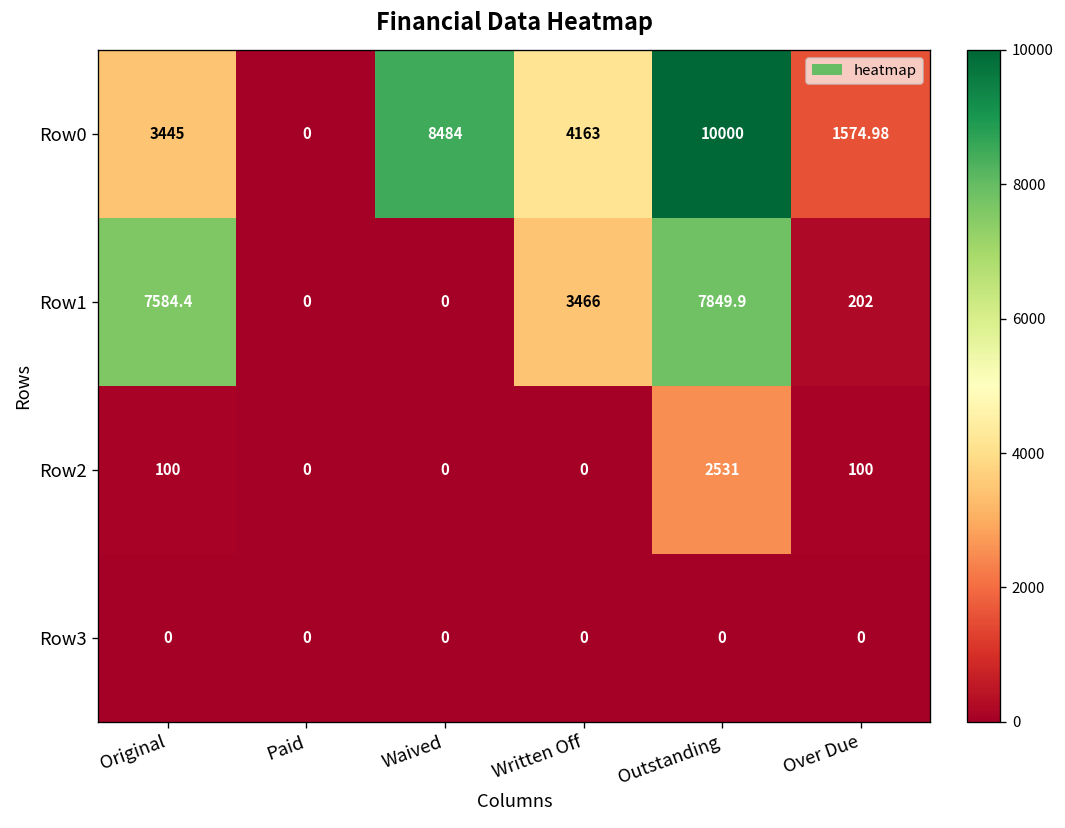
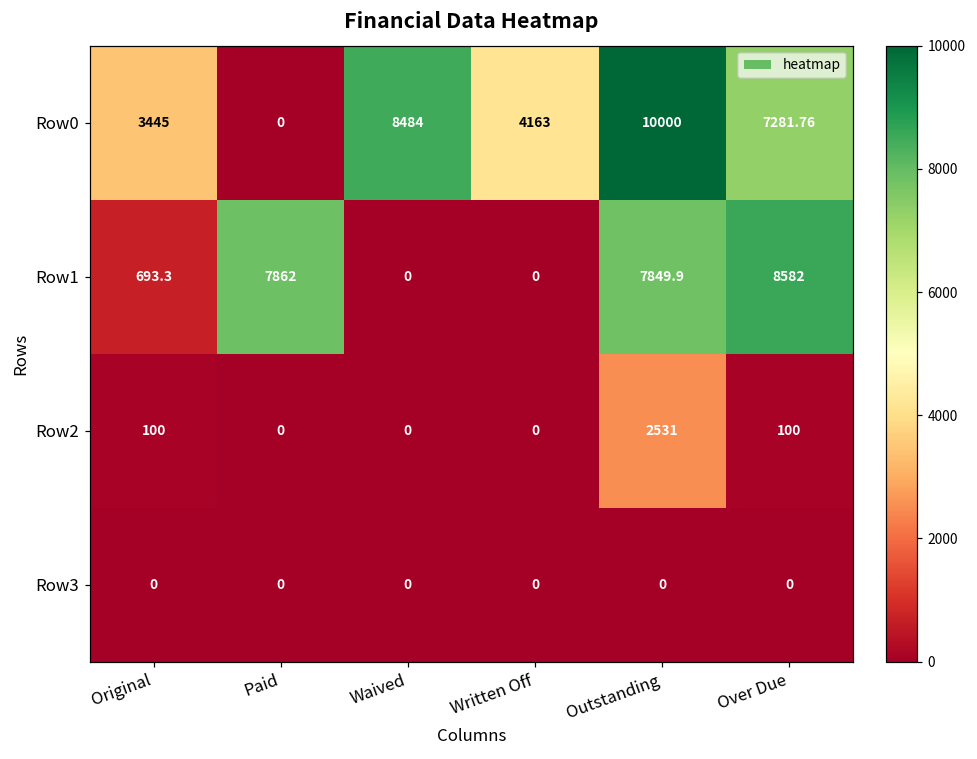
  {
    "Row0": {
      "Original": 3445,
      "Paid": 0,
      "Waived": 8484,
      "Written Off": 4163,
      "Outstanding": 10000,
-     "Over Due": 1574.98
+     "Over Due": 7281.76
    },
    "Row1": {
-     "Original": 7584.4,
-     "Paid": 0,
+     "Original": 693.3,
+     "Paid": 7862,
      "Waived": 0,
-     "Written Off": 3466,
+     "Written Off": 0,
      "Outstanding": 7849.9,
-     "Over Due": 202
+     "Over Due": 8582
    },
    "Row2": {
      "Original": 100,
      "Paid": 0,
      "Waived": 0,
      "Written Off": 0,
      "Outstanding": 2531,
      "Over Due": 100
    },
    "Row3": {
      "Original": 0,
      "Paid": 0,
      "Waived": 0,
      "Written Off": 0,
      "Outstanding": 0,
      "Over Due": 0
    }
  }
